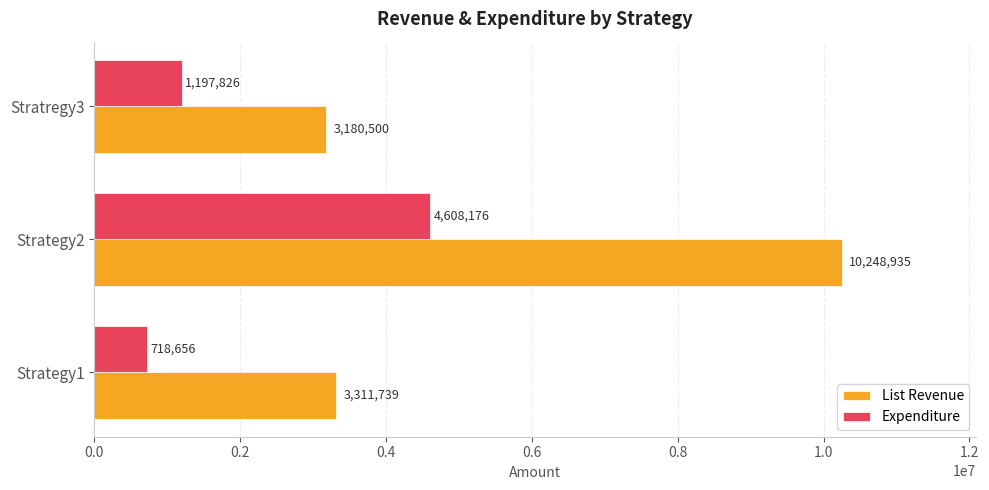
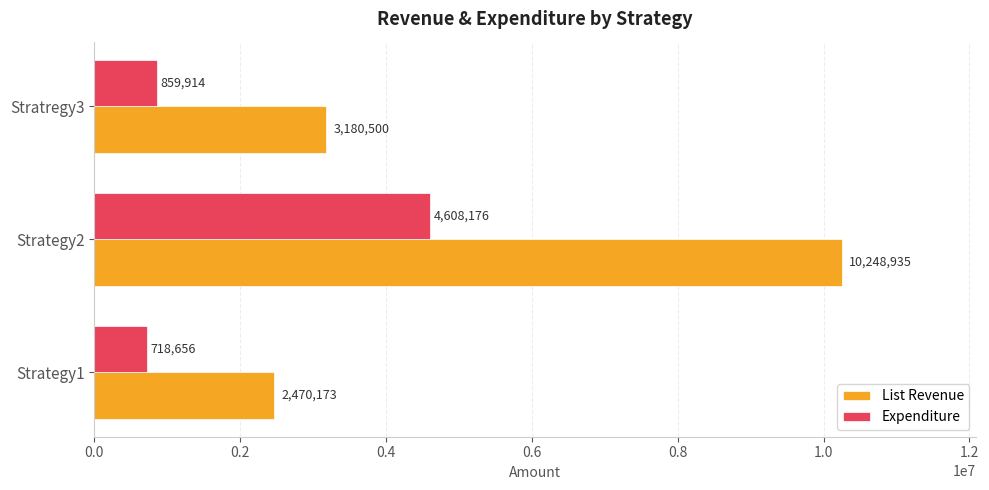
  {
    "List Revenue": {
      "Stratregy3": "3,180,500",
      "Strategy2": "10,248,935",
-     "Strategy1": "3,311,739"
+     "Strategy1": "2,470,173"
    },
    "Expenditure": {
-     "Stratregy3": "1,197,826",
+     "Stratregy3": "859,914",
      "Strategy2": "4,608,176",
      "Strategy1": "718,656"
    }
  }
